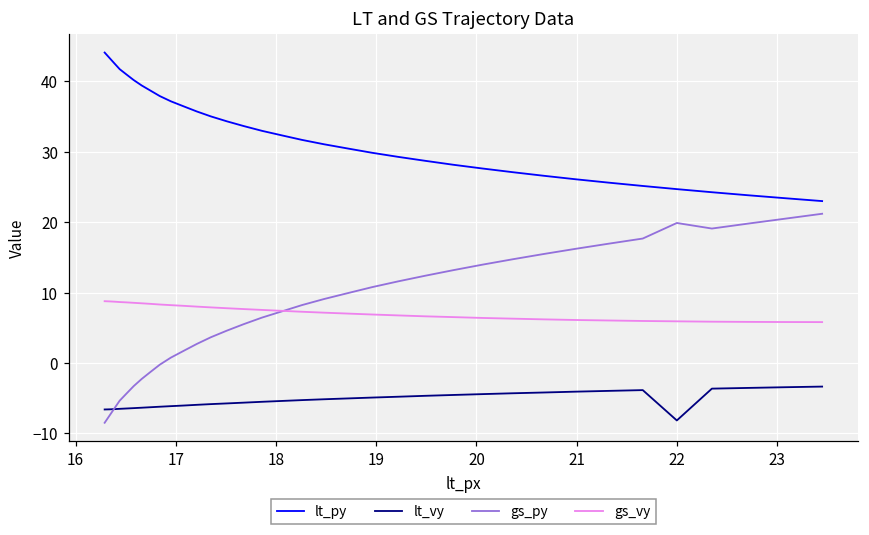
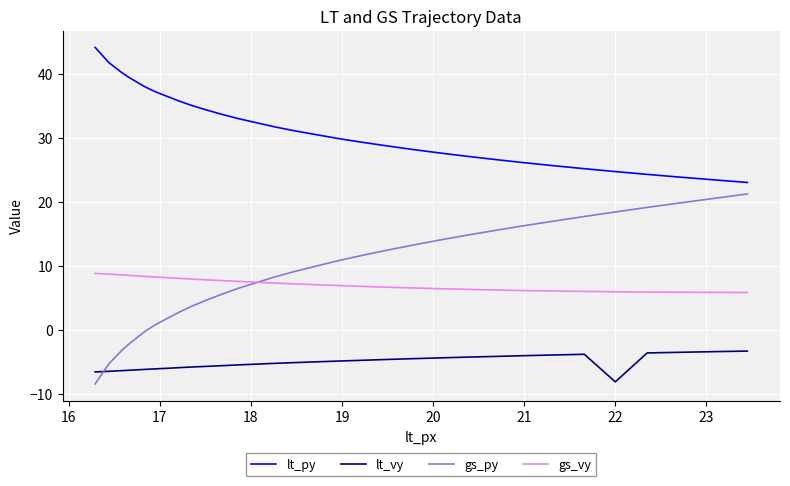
  {
    "lt_py": {
      "22": 25
    },
    "lt_vy": {
      "22": -8
    },
    "gs_py": {
-     "22": 20
+     "22": 18
    },
    "gs_vy": {
      "22": 6
    }
  }
